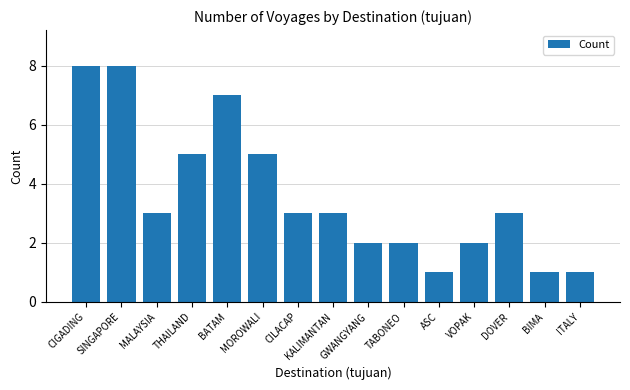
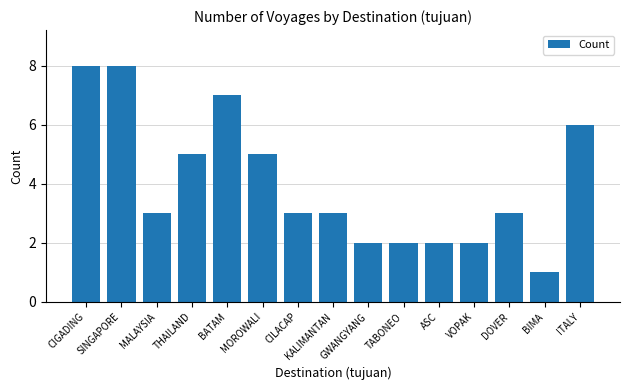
  {
    "CIGADING": 8,
    "SINGAPORE": 8,
    "MALAYSIA": 3,
    "THAILAND": 5,
    "BATAM": 7,
    "MOROWALI": 5,
    "CILACAP": 3,
    "KALIMANTAN": 3,
    "GWANGYANG": 2,
    "TABONEO": 2,
-   "ASC": 1,
+   "ASC": 2,
    "VOPAK": 2,
    "DOVER": 3,
    "BIMA": 1,
-   "ITALY": 1
+   "ITALY": 6
  }
